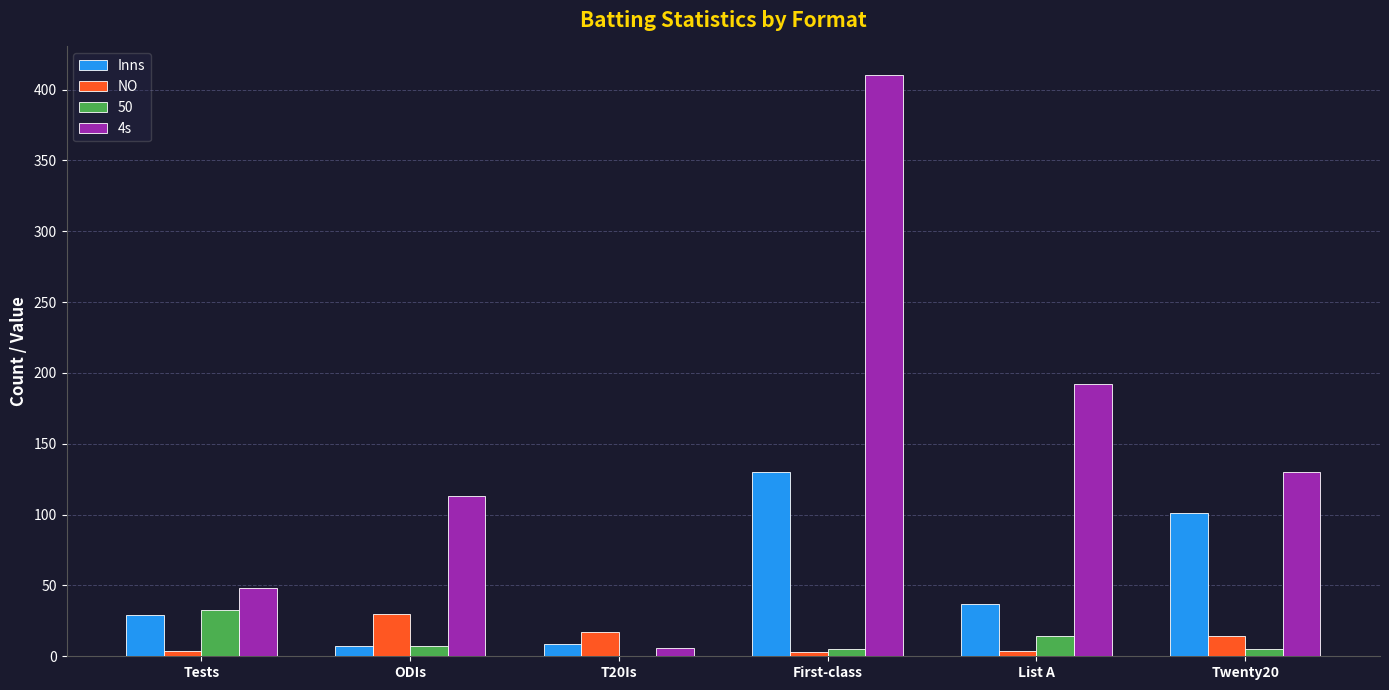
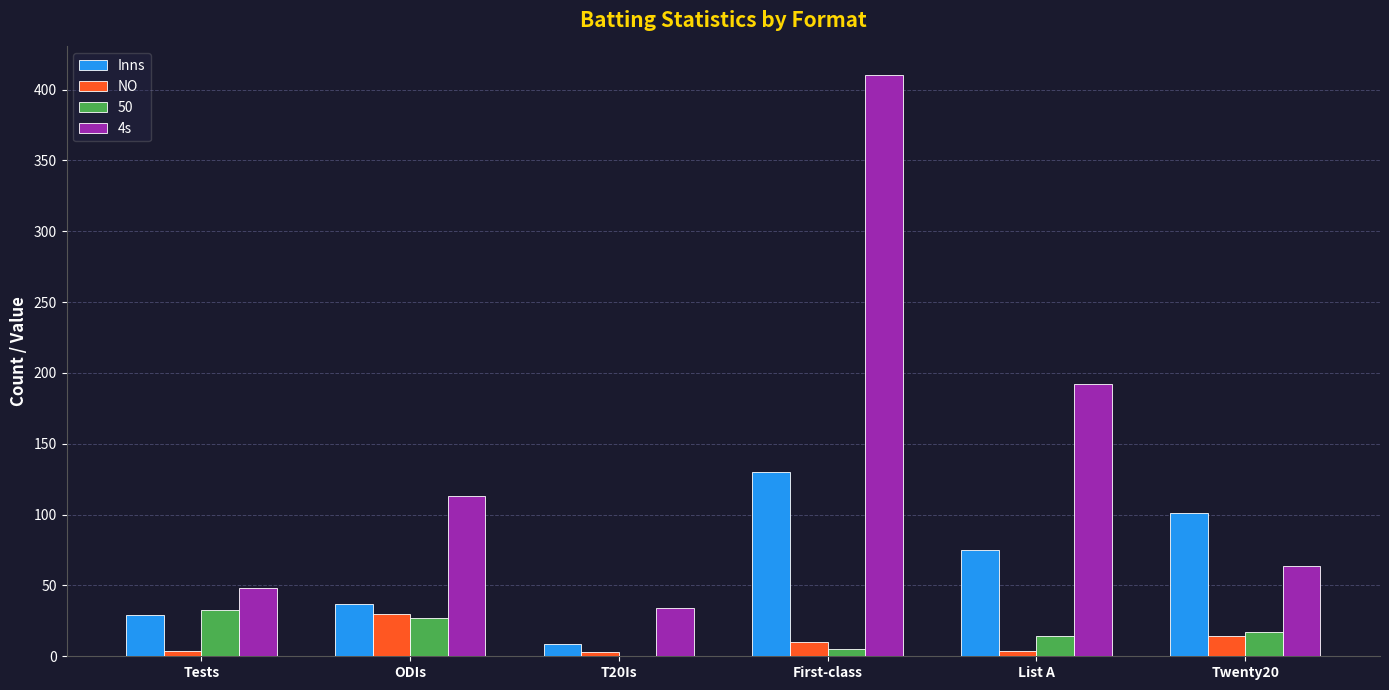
  {
    "Inns": {
      "Tests": 29,
-     "ODIs": 7,
+     "ODIs": 37,
      "T20Is": 9,
      "First-class": 130,
-     "List A": 37,
+     "List A": 75,
      "Twenty20": 101
    },
    "NO": {
      "Tests": 4,
      "ODIs": 30,
-     "T20Is": 17,
-     "First-class": 3,
+     "T20Is": 3,
+     "First-class": 10,
      "List A": 4,
      "Twenty20": 14
    },
    "50": {
      "Tests": 33,
-     "ODIs": 7,
+     "ODIs": 27,
      "T20Is": 0,
      "First-class": 5,
      "List A": 14,
-     "Twenty20": 5
+     "Twenty20": 17
    },
    "4s": {
      "Tests": 48,
      "ODIs": 113,
-     "T20Is": 6,
+     "T20Is": 34,
      "First-class": 410,
      "List A": 192,
-     "Twenty20": 130
+     "Twenty20": 64
    }
  }
